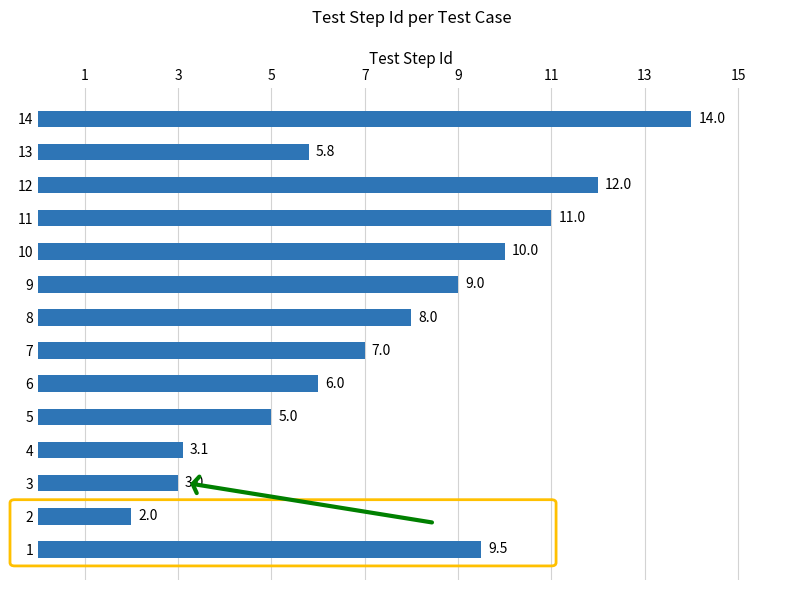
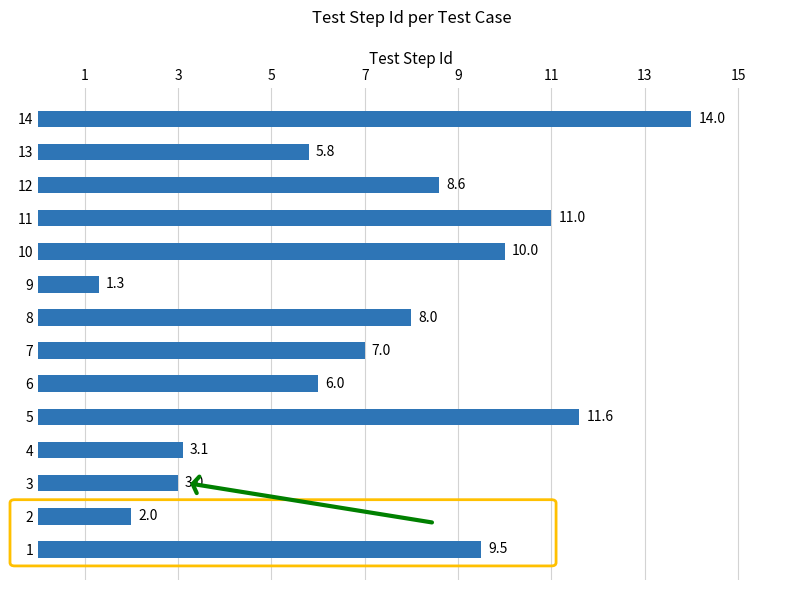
  {
    "14": 14.0,
    "13": 5.8,
-   "12": 12.0,
+   "12": 8.6,
    "11": 11.0,
    "10": 10.0,
-   "9": 9.0,
+   "9": 1.3,
    "8": 8.0,
    "7": 7.0,
    "6": 6.0,
-   "5": 5.0,
+   "5": 11.6,
    "4": 3.1,
    "3": 3.0,
    "2": 2.0,
    "1": 9.5
  }
